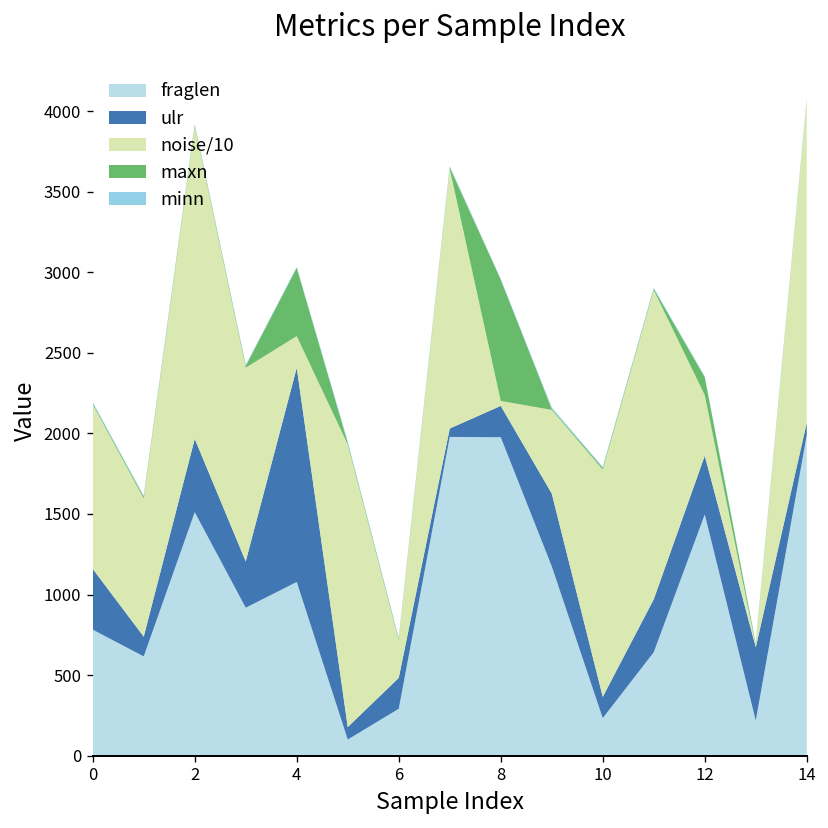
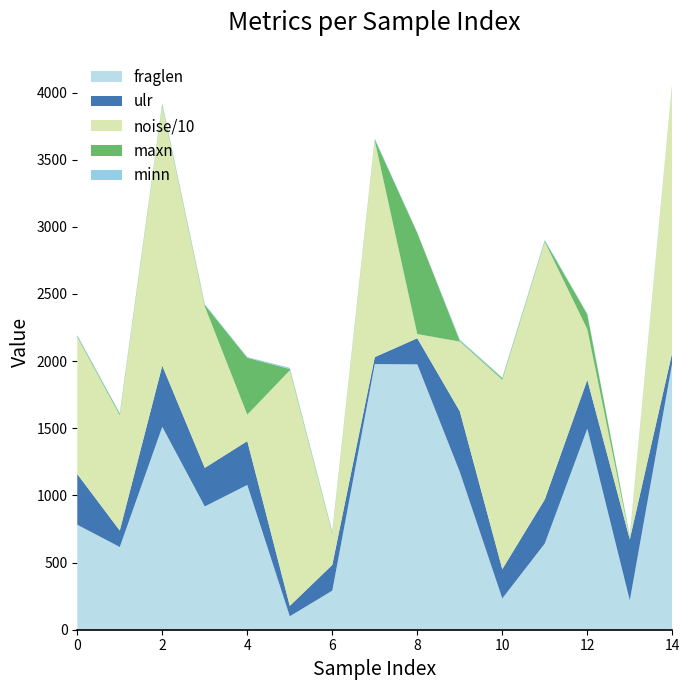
  {
    "ulr": {
      "0": 380,
      "2": 460,
-     "4": 1330,
+     "4": 330,
      "6": 190,
      "8": 190,
-     "10": 130,
+     "10": 220,
      "12": 360,
      "14": 80
    },
    "noise/10": {
      "4": 200,
      "8": 30,
      "12": 380
    }
  }
